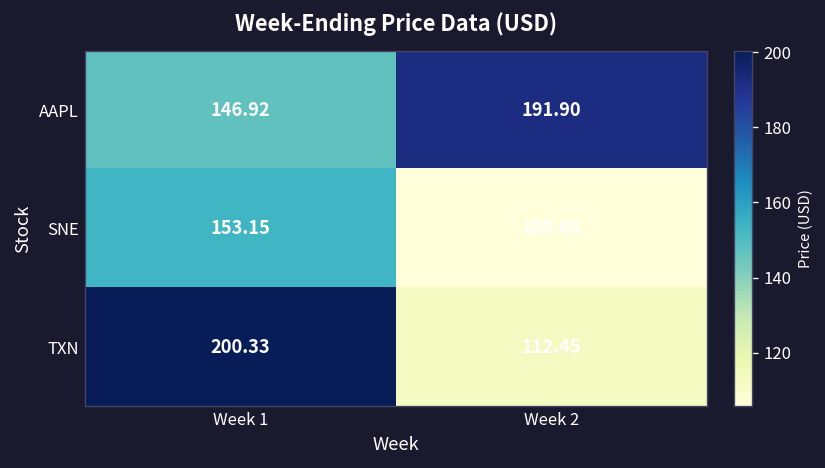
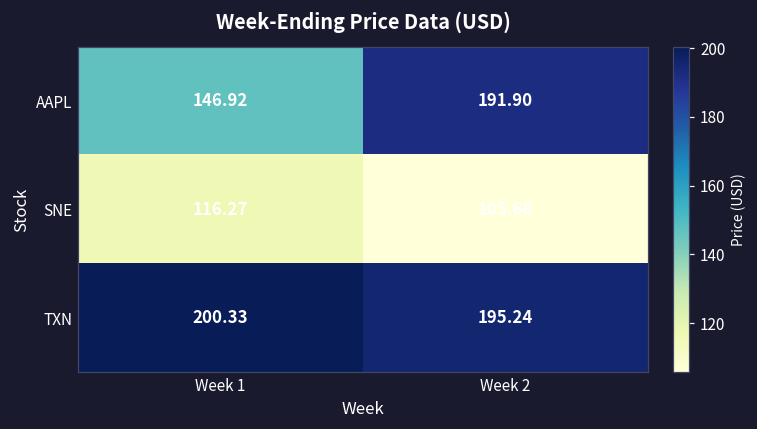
  {
    "AAPL": {
      "Week 1": 146.92,
      "Week 2": 191.90
    },
    "SNE": {
-     "Week 1": 153.15
+     "Week 1": 116.27
    },
    "TXN": {
      "Week 1": 200.33,
-     "Week 2": 112.45
+     "Week 2": 195.24
    }
  }
